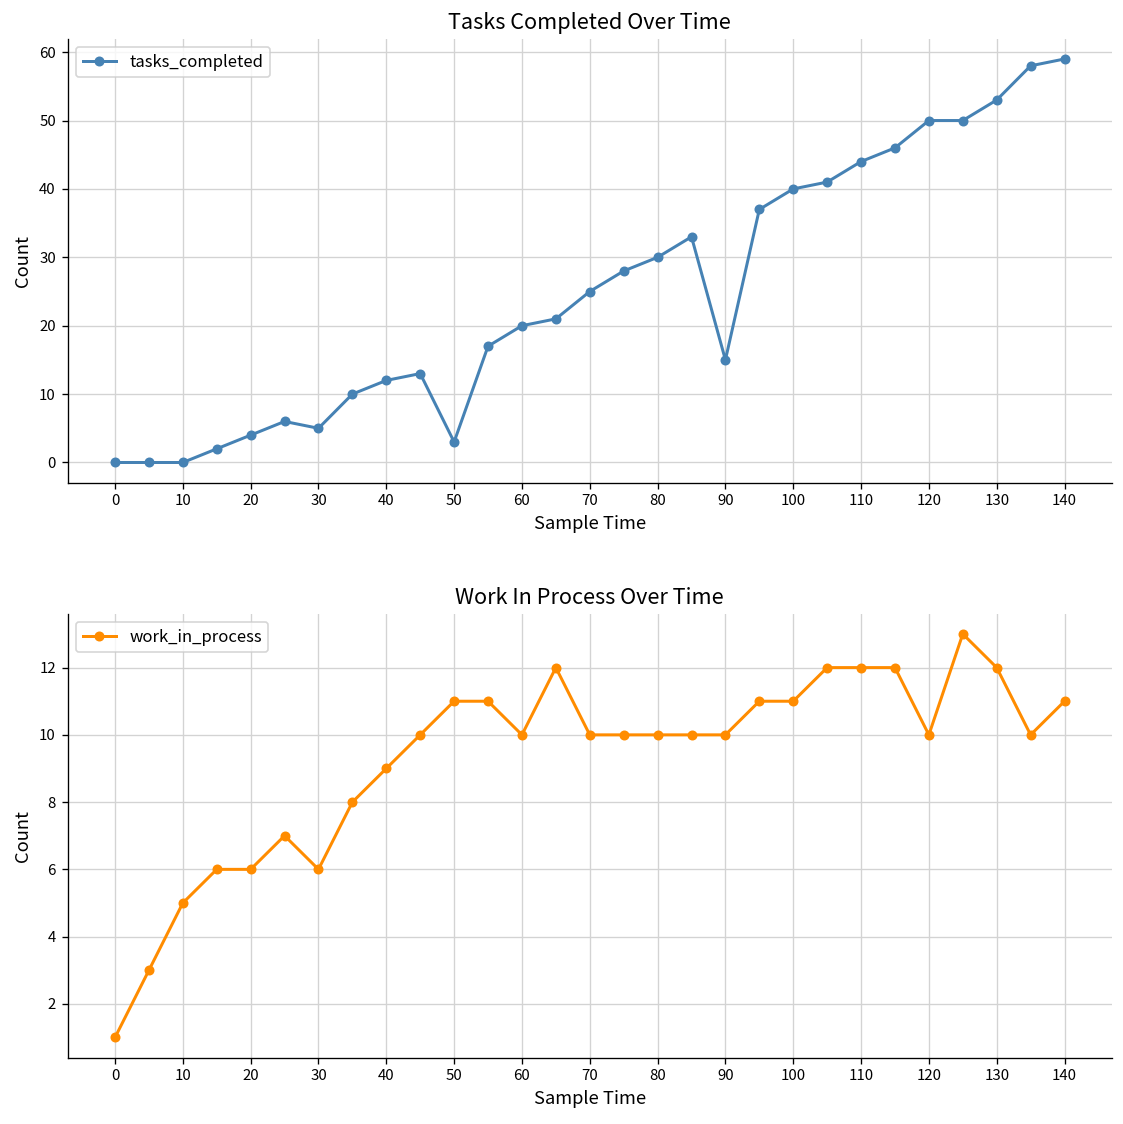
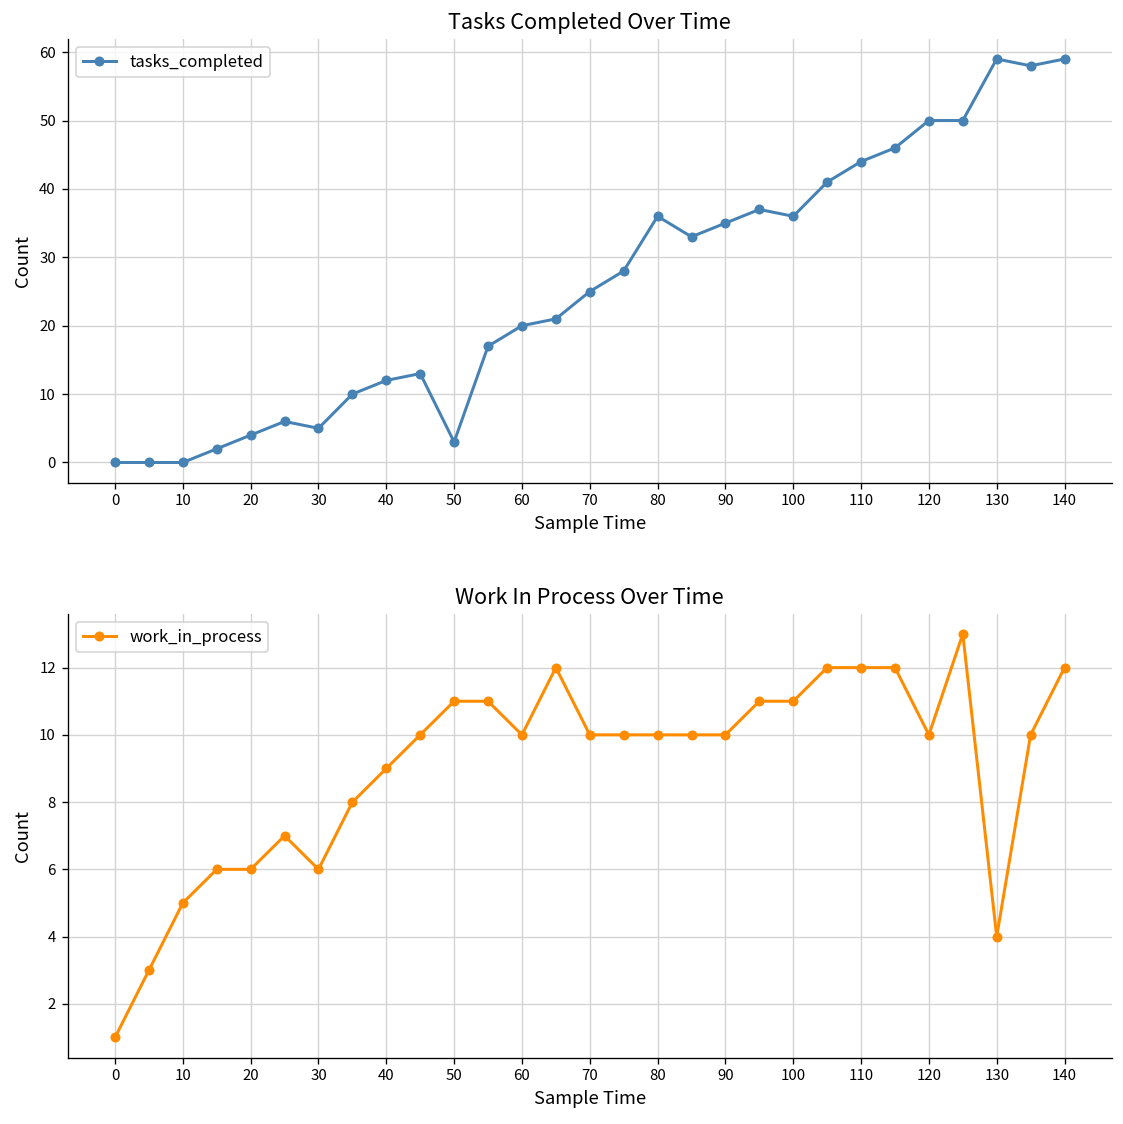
  {
    "Tasks Completed Over Time": {
      "0": 0,
      "10": 0,
      "20": 4,
      "30": 5,
      "40": 12,
      "50": 3,
      "60": 20,
      "70": 25,
-     "80": 30,
-     "90": 15,
-     "100": 40,
+     "80": 36,
+     "90": 35,
+     "100": 36,
      "110": 44,
      "120": 50,
-     "130": 53,
+     "130": 59,
      "140": 59
    },
    "Work In Process Over Time": {
      "0": 1,
      "10": 5,
      "20": 6,
      "30": 6,
      "40": 9,
      "50": 11,
      "60": 10,
      "70": 10,
      "80": 10,
      "90": 10,
      "100": 11,
      "110": 12,
      "120": 10,
-     "130": 12,
-     "140": 11
+     "130": 4,
+     "140": 12
    }
  }
